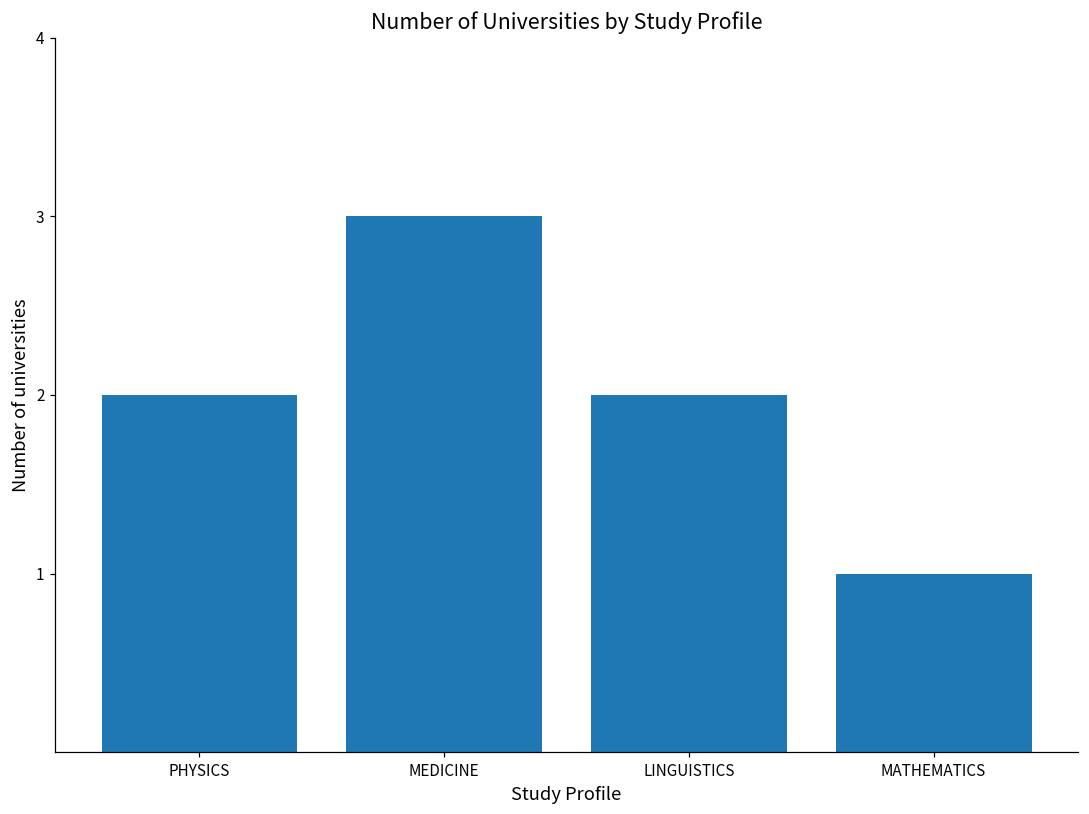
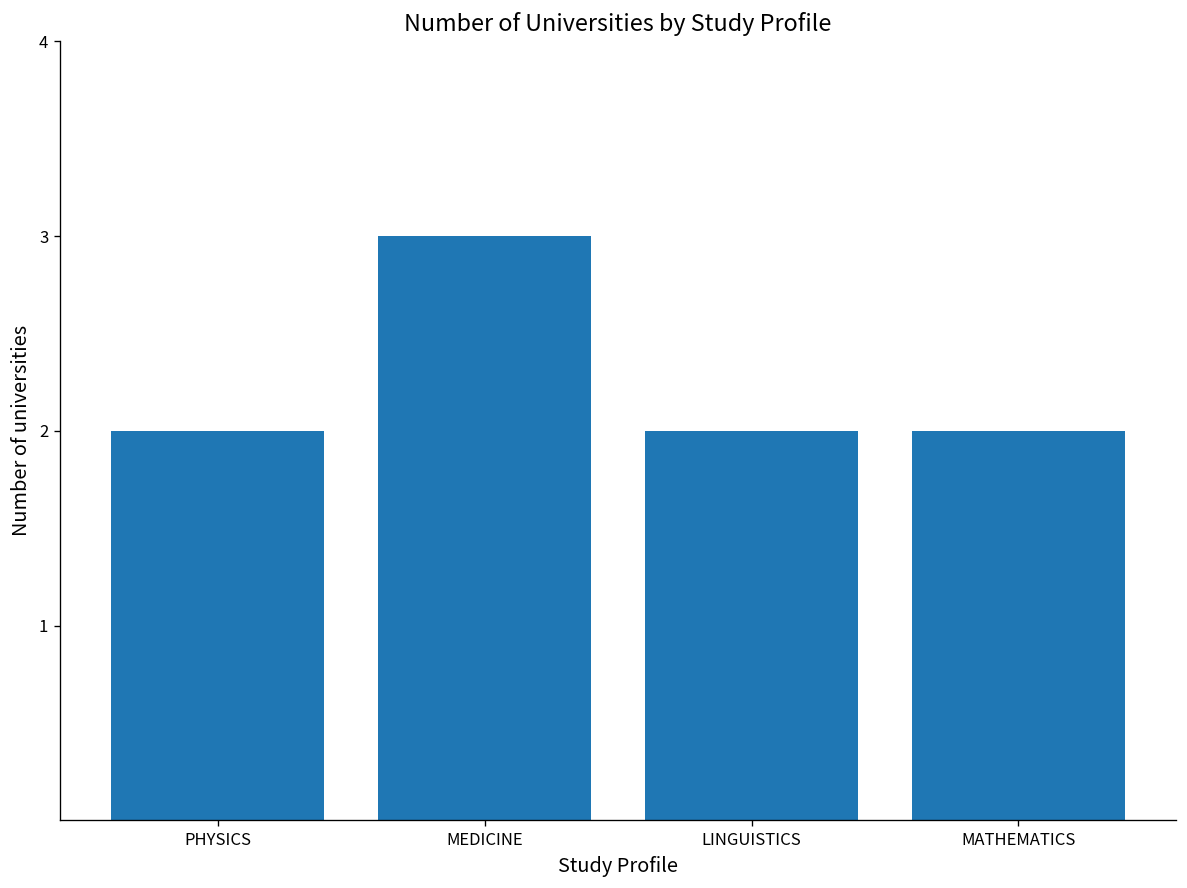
  {
    "PHYSICS": 2,
    "MEDICINE": 3,
    "LINGUISTICS": 2,
-   "MATHEMATICS": 1
+   "MATHEMATICS": 2
  }
